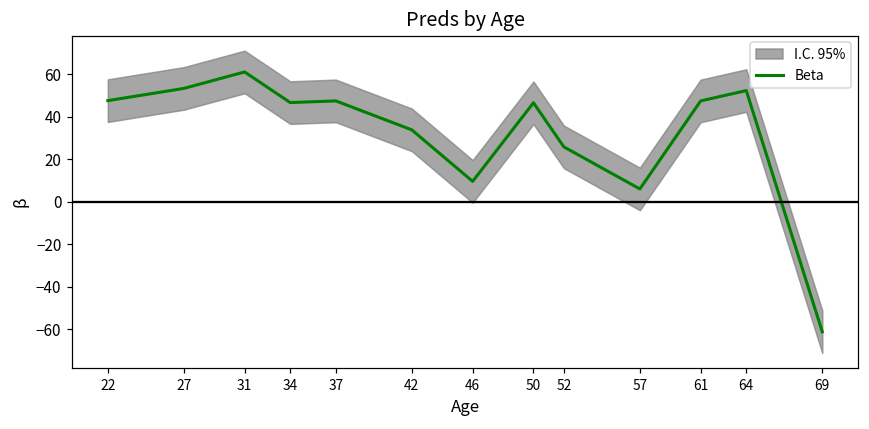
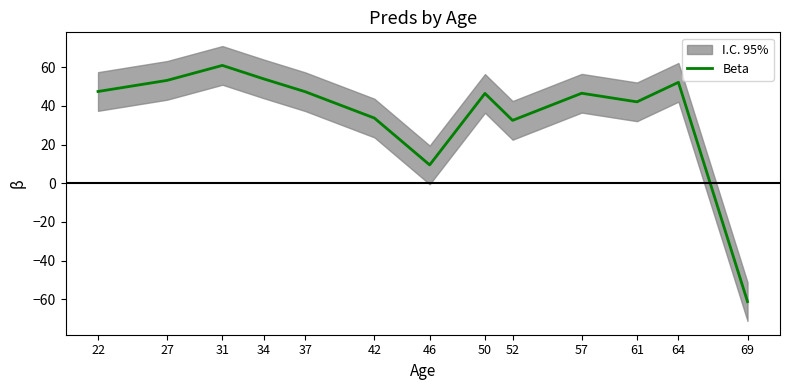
  {
    "Beta": {
      "22": 47,
      "27": 53,
      "31": 61,
-     "34": 47,
+     "34": 54,
      "37": 47,
      "42": 34,
      "46": 10,
      "50": 46,
-     "52": 26,
-     "57": 6,
-     "61": 47,
+     "52": 33,
+     "57": 47,
+     "61": 42,
      "64": 52,
      "69": -61
    }
  }
